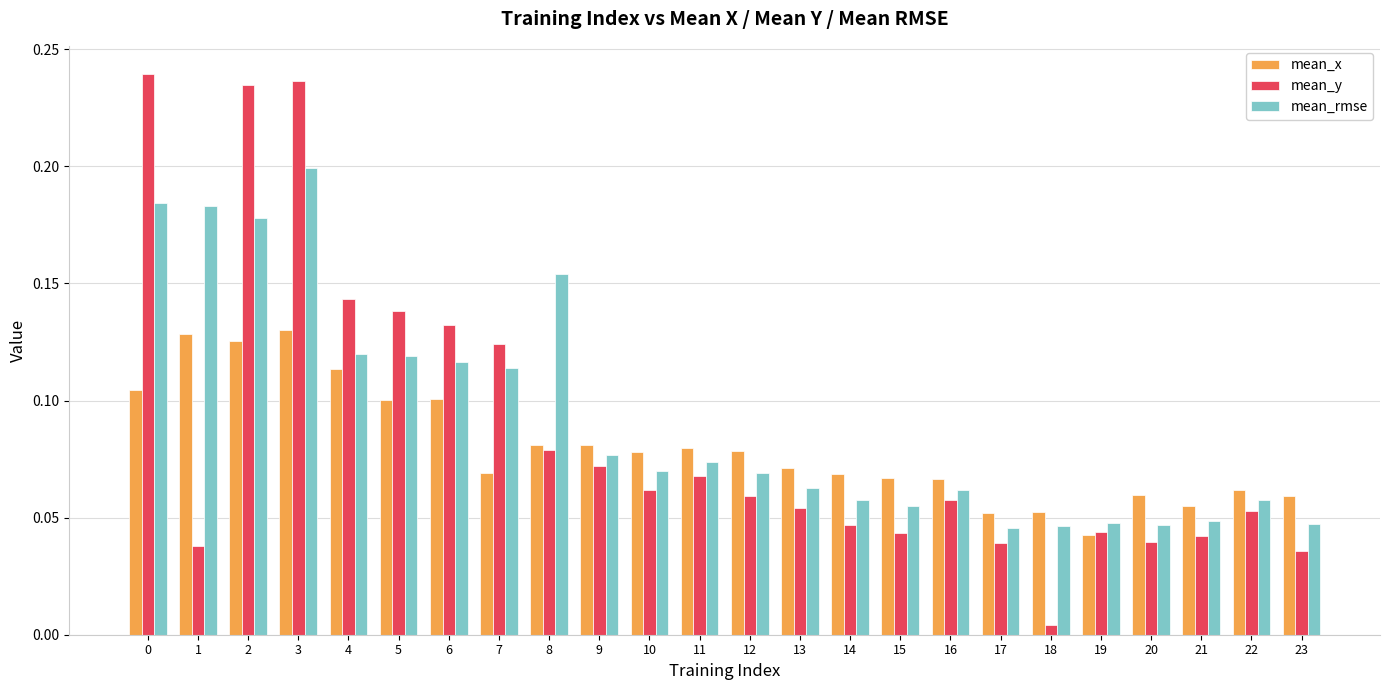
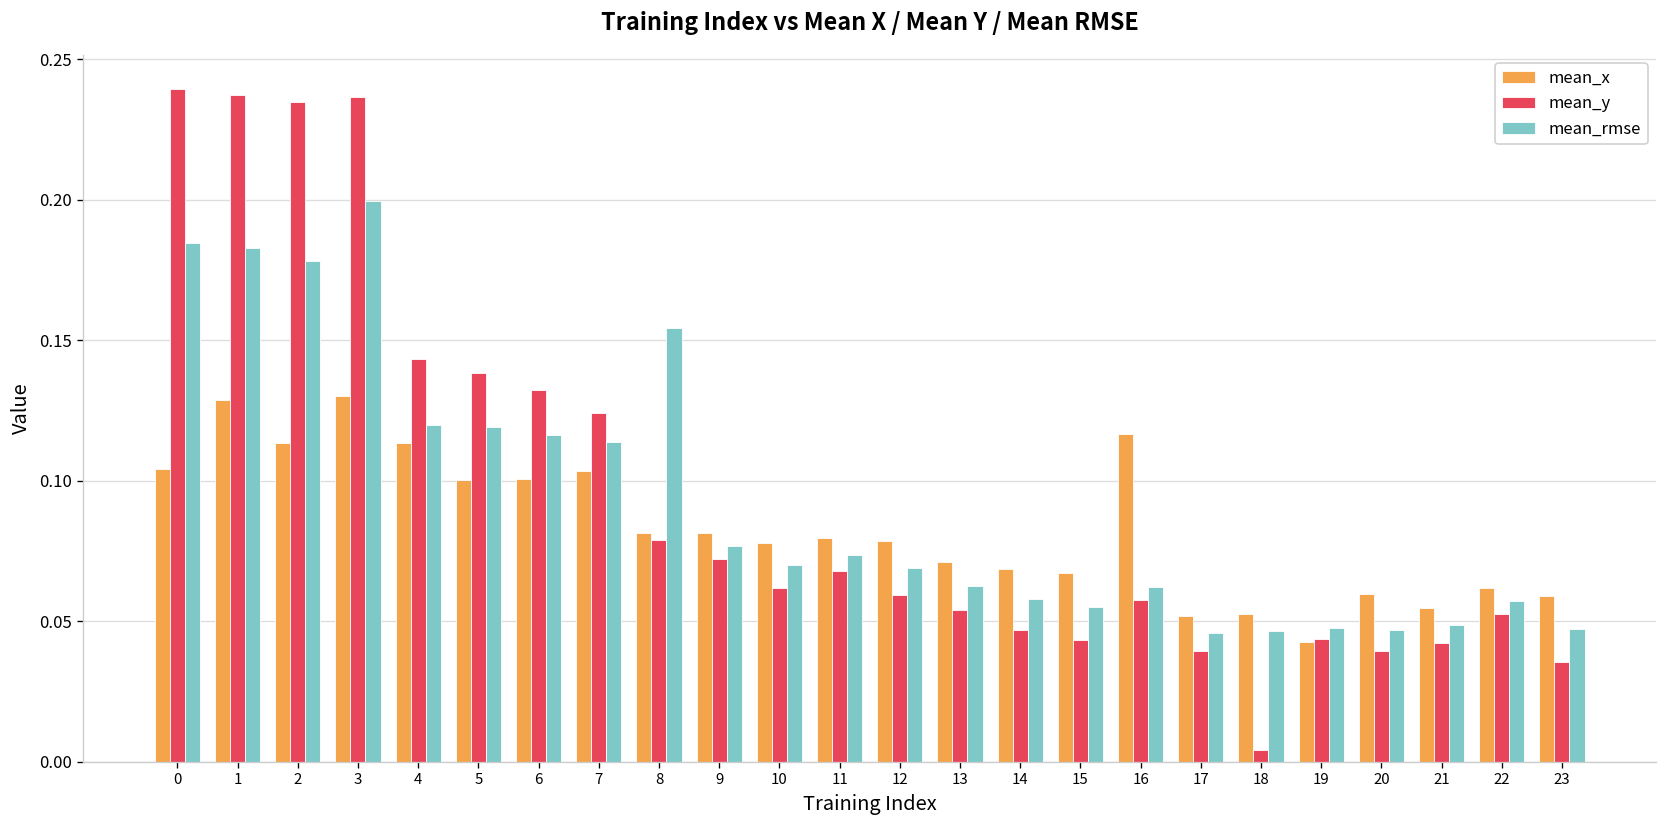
  {
    "mean_x": {
      "0": 0.104,
      "1": 0.129,
-     "2": 0.125,
+     "2": 0.113,
      "3": 0.130,
      "4": 0.113,
      "5": 0.100,
      "6": 0.101,
-     "7": 0.069,
+     "7": 0.103,
      "8": 0.081,
      "9": 0.081,
      "10": 0.078,
      "11": 0.080,
      "12": 0.079,
      "13": 0.071,
      "14": 0.069,
      "15": 0.067,
-     "16": 0.066,
+     "16": 0.117,
      "17": 0.052,
      "18": 0.052,
      "19": 0.043,
      "20": 0.060,
      "21": 0.055,
      "22": 0.062,
      "23": 0.059
    },
    "mean_y": {
      "0": 0.239,
-     "1": 0.038,
+     "1": 0.237,
      "2": 0.235,
      "3": 0.236,
      "4": 0.143,
      "5": 0.138,
      "6": 0.132,
      "7": 0.124,
      "8": 0.079,
      "9": 0.072,
      "10": 0.062,
      "11": 0.068,
      "12": 0.059,
      "13": 0.054,
      "14": 0.047,
      "15": 0.043,
      "16": 0.058,
      "17": 0.039,
      "18": 0.004,
      "19": 0.044,
      "20": 0.040,
      "21": 0.042,
      "22": 0.053,
      "23": 0.036
    },
    "mean_rmse": {
      "0": 0.184,
      "1": 0.183,
      "2": 0.178,
      "3": 0.199,
      "4": 0.120,
      "5": 0.119,
      "6": 0.116,
      "7": 0.114,
      "8": 0.154,
      "9": 0.077,
      "10": 0.070,
      "11": 0.074,
      "12": 0.069,
      "13": 0.063,
      "14": 0.058,
      "15": 0.055,
      "16": 0.062,
      "17": 0.046,
      "18": 0.046,
      "19": 0.048,
      "20": 0.047,
      "21": 0.049,
      "22": 0.057,
      "23": 0.047
    }
  }
